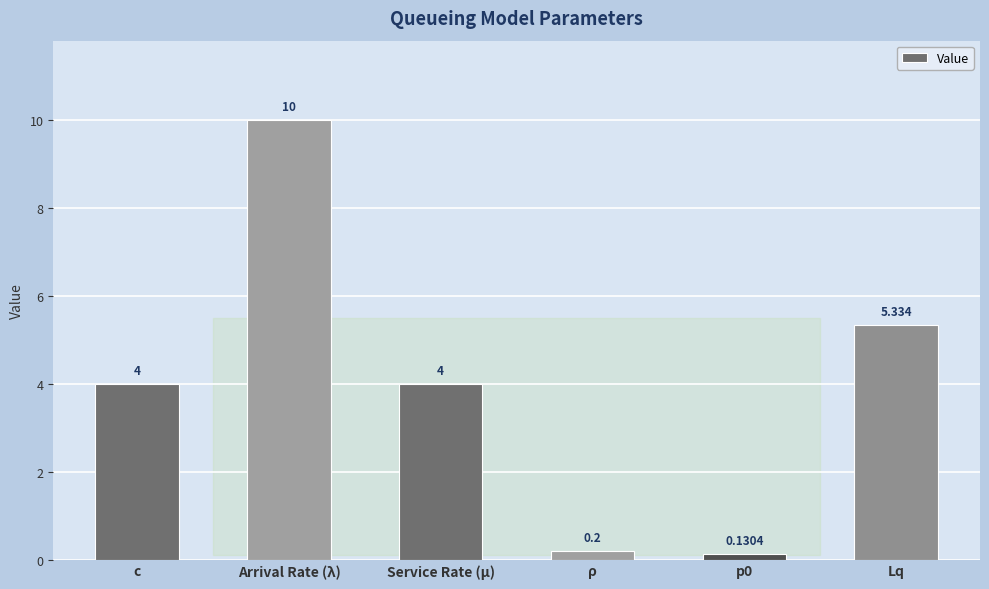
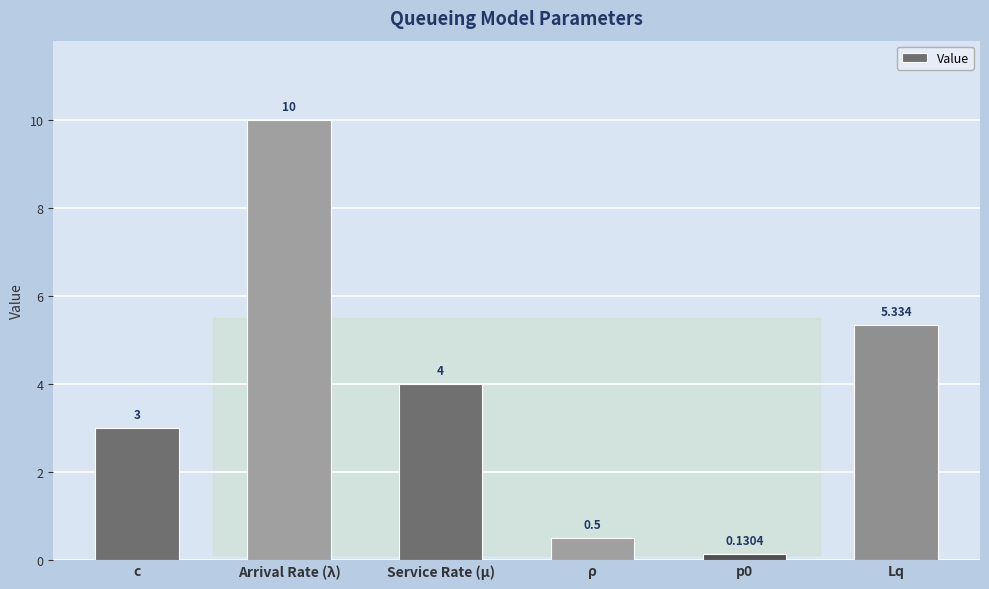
  {
-   "c": 4,
+   "c": 3,
    "Arrival Rate (λ)": 10,
    "Service Rate (μ)": 4,
-   "ρ": 0.2,
+   "ρ": 0.5,
    "p0": 0.1304,
    "Lq": 5.334
  }
